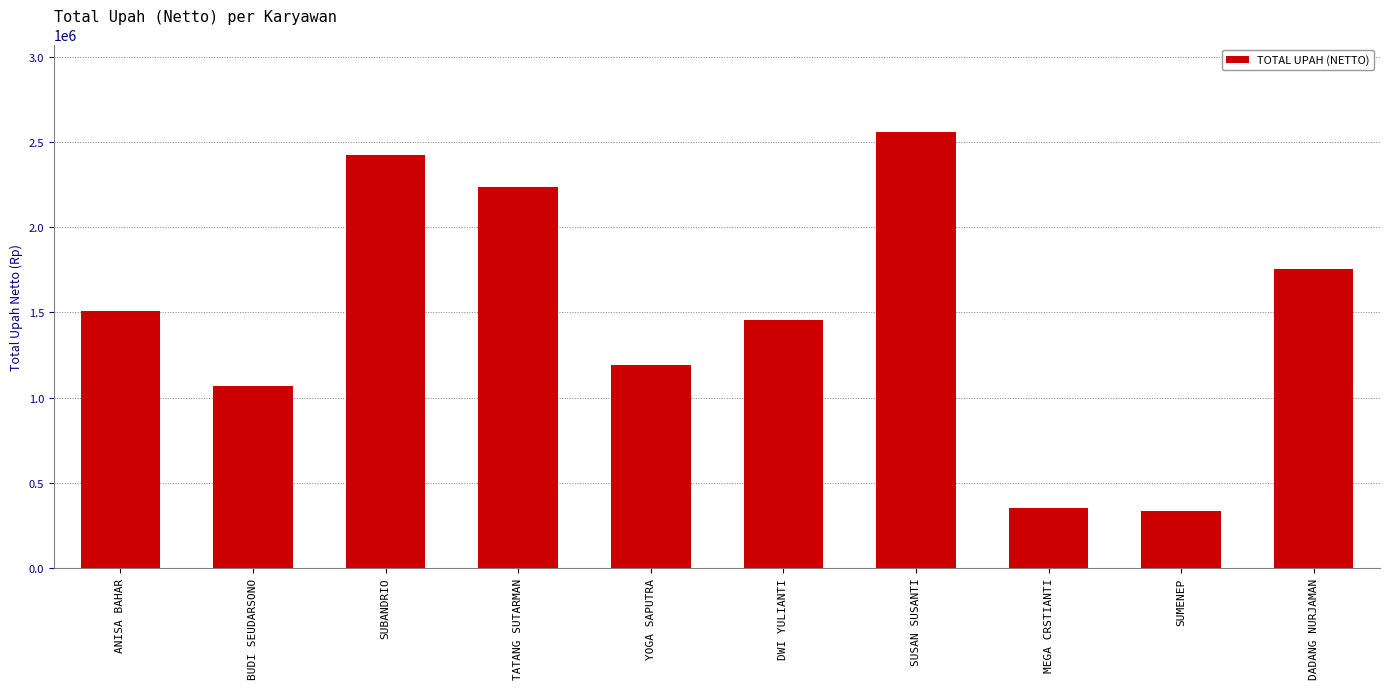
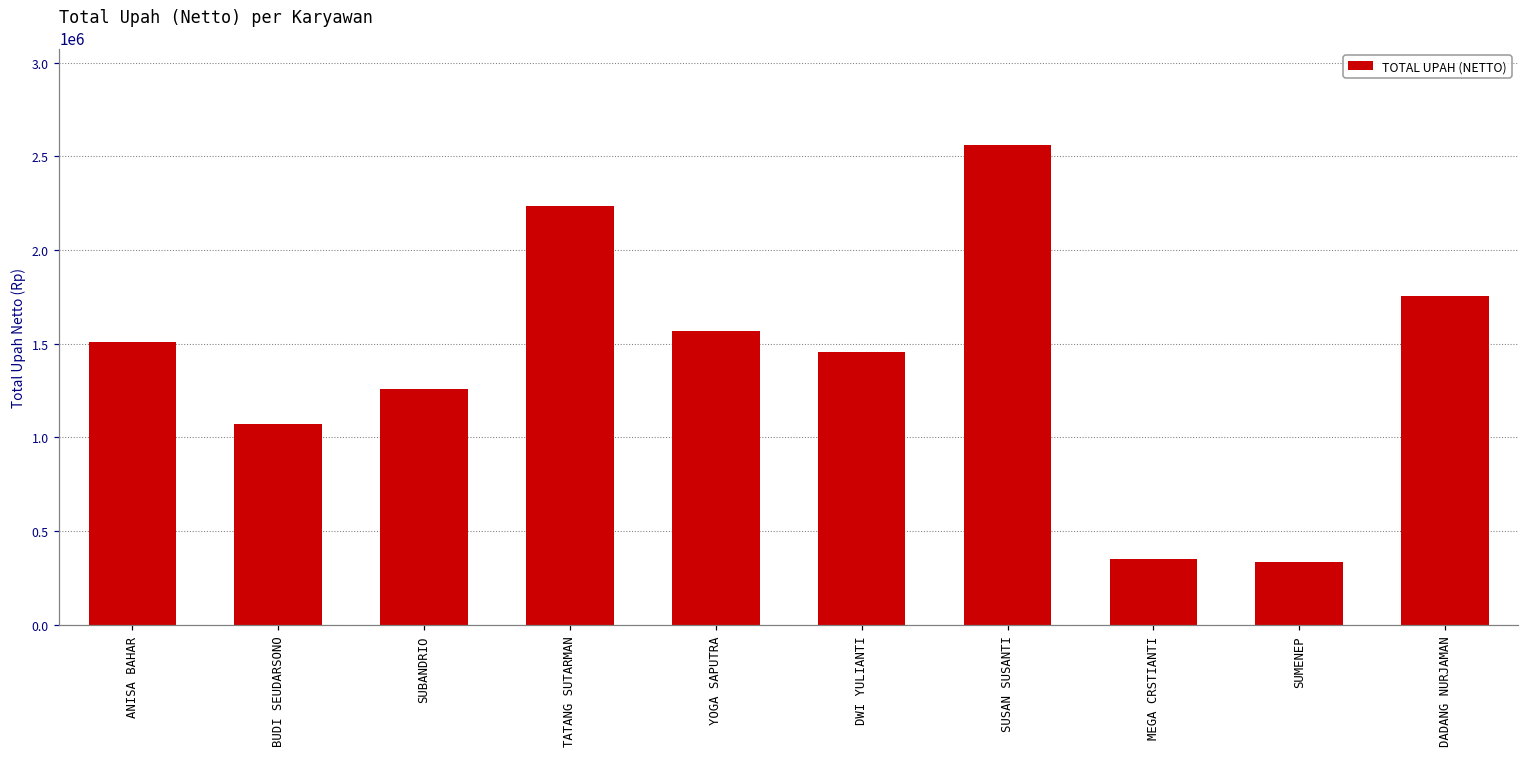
  {
    "ANISA BAHAR": 1510000,
    "BUDI SEUDARSONO": 1070000,
-   "SUBANDRIO": 2430000,
+   "SUBANDRIO": 1260000,
    "TATANG SUTARMAN": 2240000,
-   "YOGA SAPUTRA": 1190000,
+   "YOGA SAPUTRA": 1570000,
    "DWI YULIANTI": 1450000,
    "SUSAN SUSANTI": 2560000,
    "MEGA CRSTIANTI": 350000,
    "SUMENEP": 340000,
    "DADANG NURJAMAN": 1750000
  }
